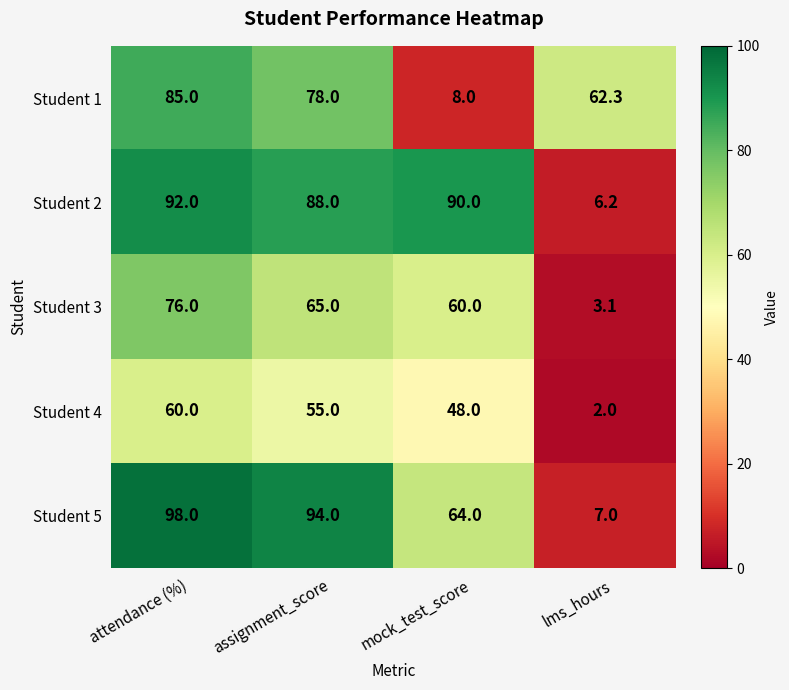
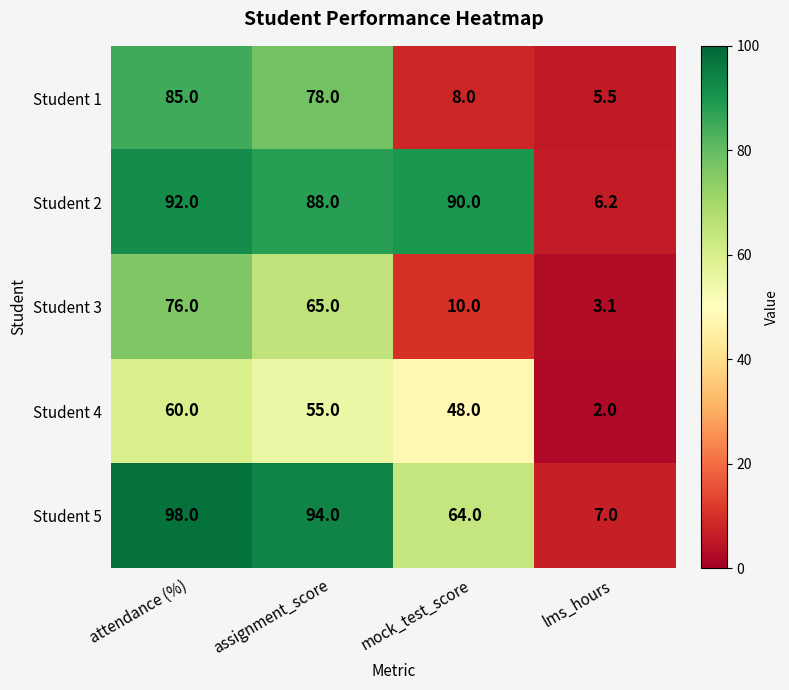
  {
    "Student 1": {
      "attendance (%)": 85.0,
      "assignment_score": 78.0,
      "mock_test_score": 8.0,
-     "lms_hours": 62.3
+     "lms_hours": 5.5
    },
    "Student 2": {
      "attendance (%)": 92.0,
      "assignment_score": 88.0,
      "mock_test_score": 90.0,
      "lms_hours": 6.2
    },
    "Student 3": {
      "attendance (%)": 76.0,
      "assignment_score": 65.0,
-     "mock_test_score": 60.0,
+     "mock_test_score": 10.0,
      "lms_hours": 3.1
    },
    "Student 4": {
      "attendance (%)": 60.0,
      "assignment_score": 55.0,
      "mock_test_score": 48.0,
      "lms_hours": 2.0
    },
    "Student 5": {
      "attendance (%)": 98.0,
      "assignment_score": 94.0,
      "mock_test_score": 64.0,
      "lms_hours": 7.0
    }
  }
